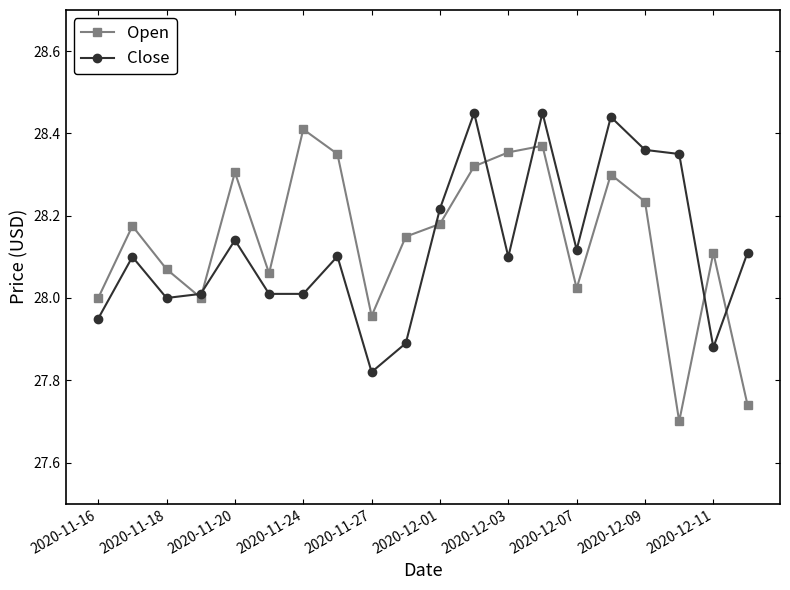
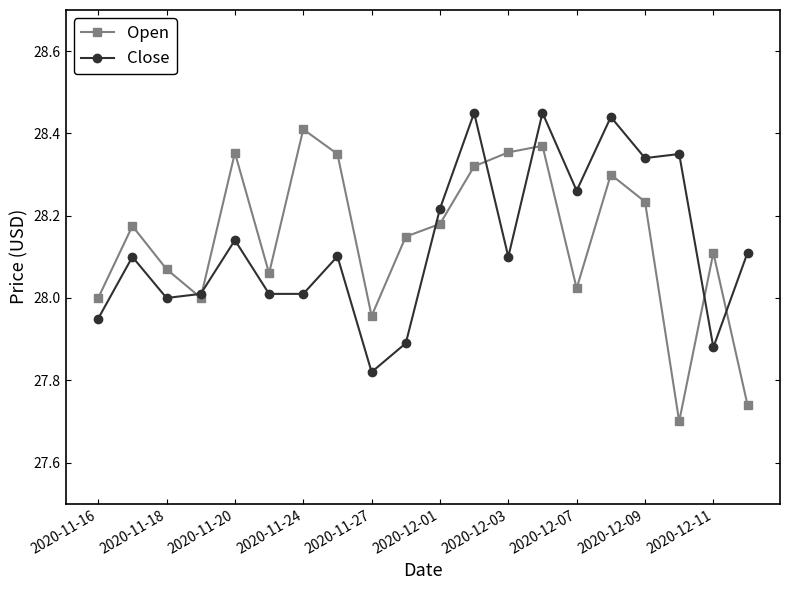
  {
    "Open": {
      "2020-11-16": 28.00,
      "2020-11-18": 28.07,
-     "2020-11-20": 28.31,
+     "2020-11-20": 28.35,
      "2020-11-24": 28.41,
      "2020-11-27": 27.96,
      "2020-12-01": 28.18,
      "2020-12-03": 28.35,
      "2020-12-07": 28.02,
      "2020-12-09": 28.23,
      "2020-12-11": 28.11
    },
    "Close": {
      "2020-11-16": 27.95,
      "2020-11-18": 28.00,
      "2020-11-20": 28.14,
      "2020-11-24": 28.01,
      "2020-11-27": 27.82,
      "2020-12-01": 28.22,
      "2020-12-03": 28.10,
-     "2020-12-07": 28.12,
-     "2020-12-09": 28.36,
+     "2020-12-07": 28.26,
+     "2020-12-09": 28.34,
      "2020-12-11": 27.88
    }
  }
